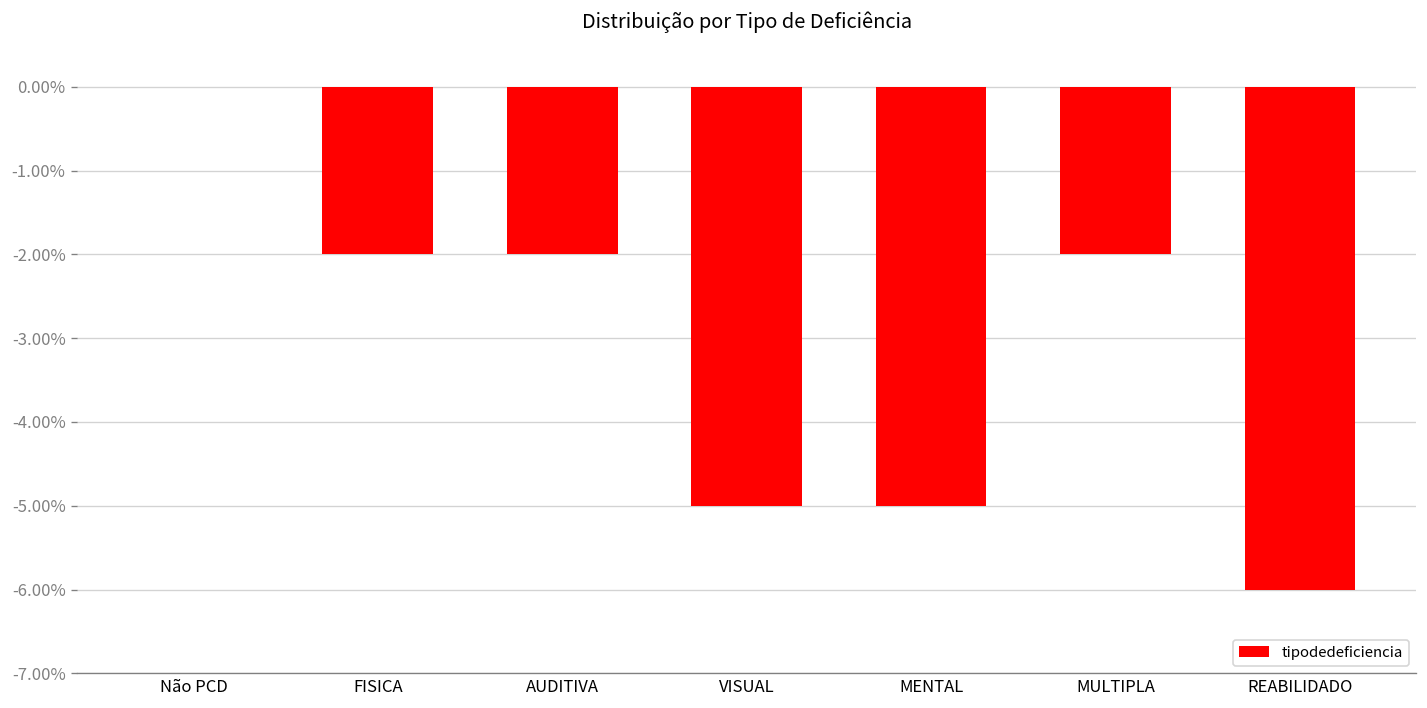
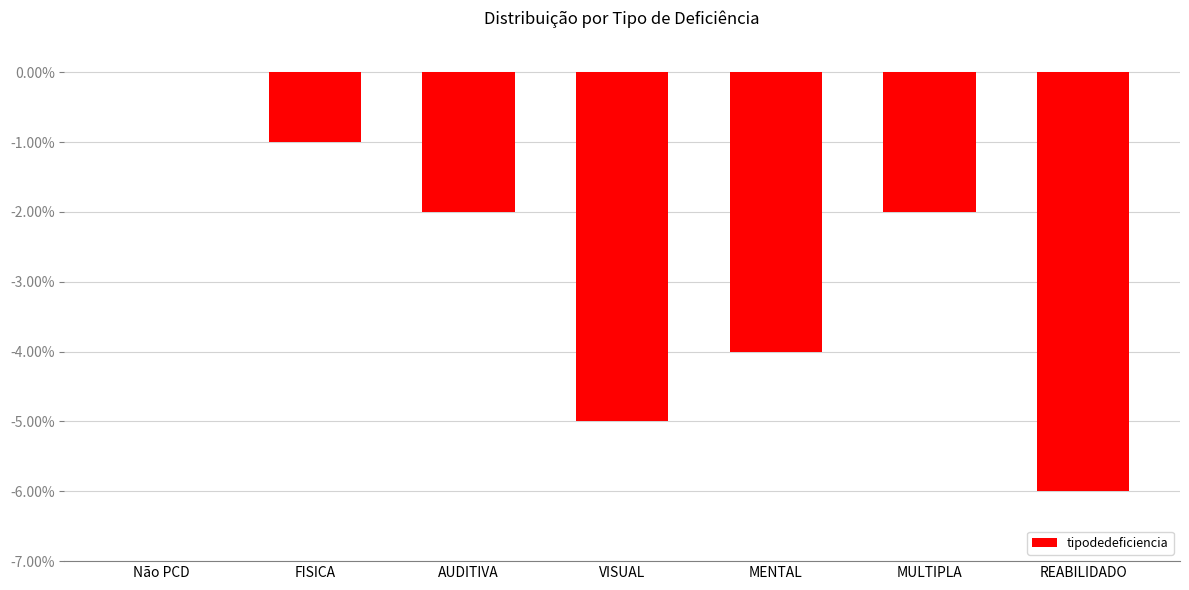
  {
    "Não PCD": "0.0%",
-   "FISICA": "-2.0%",
+   "FISICA": "-1.0%",
    "AUDITIVA": "-2.0%",
    "VISUAL": "-5.0%",
-   "MENTAL": "-5.0%",
+   "MENTAL": "-4.0%",
    "MULTIPLA": "-2.0%",
    "REABILIDADO": "-6.0%"
  }
